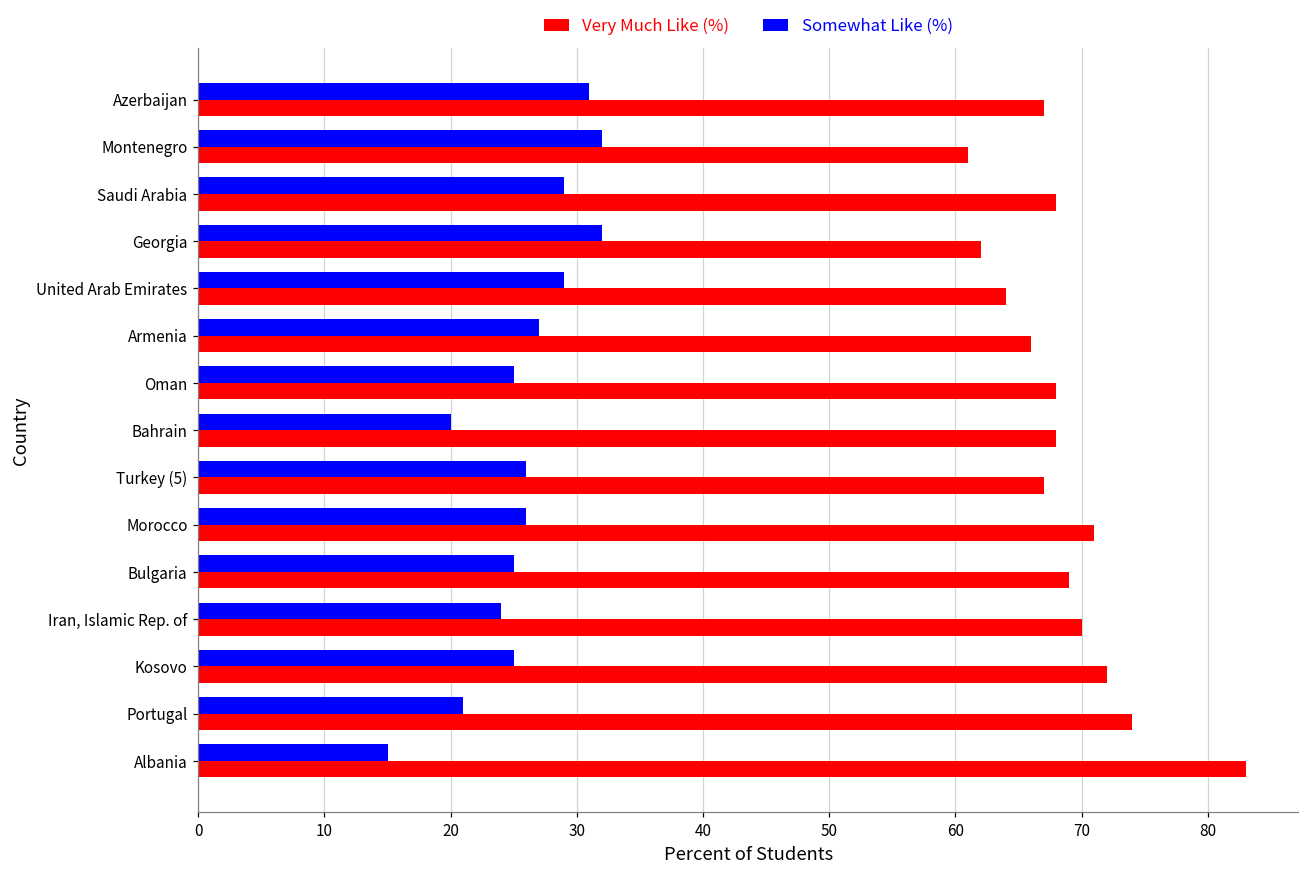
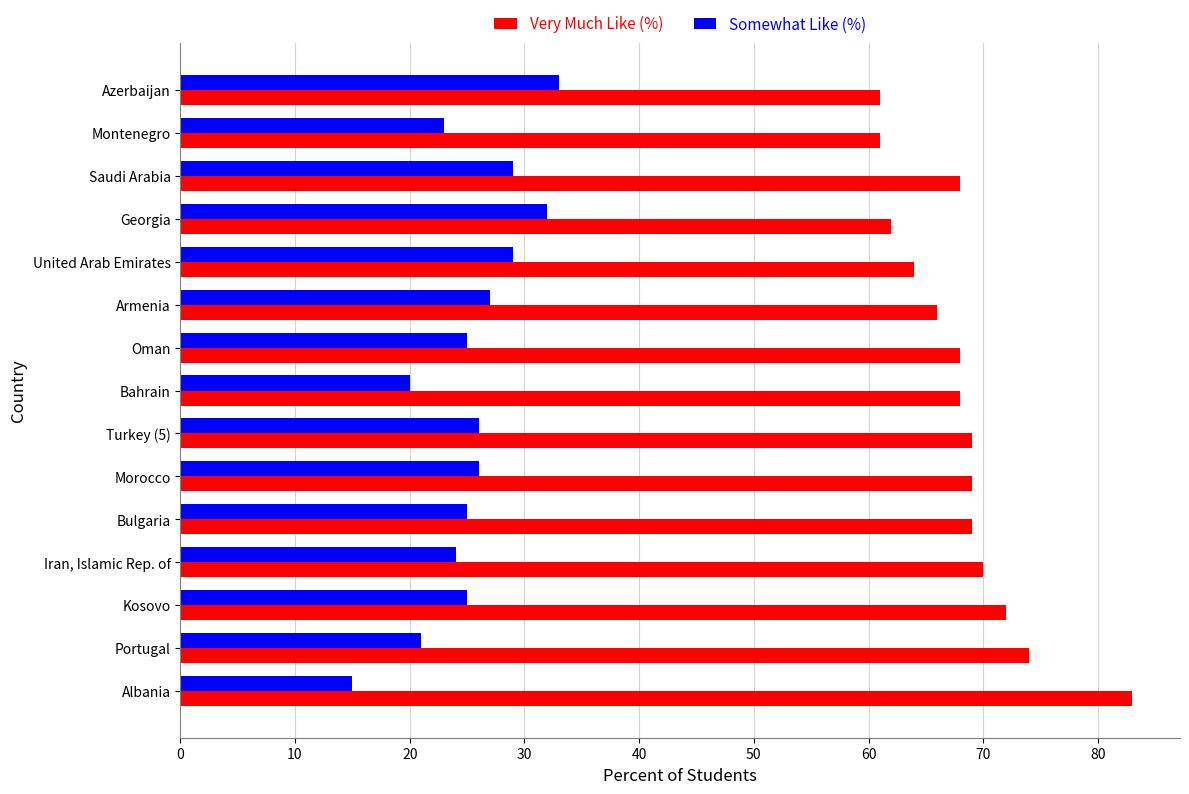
  {
    "Very Much Like (%)": {
-     "Azerbaijan": 67,
+     "Azerbaijan": 61,
      "Montenegro": 61,
      "Saudi Arabia": 68,
      "Georgia": 62,
      "United Arab Emirates": 64,
      "Armenia": 66,
      "Oman": 68,
      "Bahrain": 68,
-     "Turkey (5)": 67,
-     "Morocco": 71,
+     "Turkey (5)": 69,
+     "Morocco": 69,
      "Bulgaria": 69,
      "Iran, Islamic Rep. of": 70,
      "Kosovo": 72,
      "Portugal": 74,
      "Albania": 83
    },
    "Somewhat Like (%)": {
-     "Azerbaijan": 31,
-     "Montenegro": 32,
+     "Azerbaijan": 33,
+     "Montenegro": 23,
      "Saudi Arabia": 29,
      "Georgia": 32,
      "United Arab Emirates": 29,
      "Armenia": 27,
      "Oman": 25,
      "Bahrain": 20,
      "Turkey (5)": 26,
      "Morocco": 26,
      "Bulgaria": 25,
      "Iran, Islamic Rep. of": 24,
      "Kosovo": 25,
      "Portugal": 21,
      "Albania": 15
    }
  }
